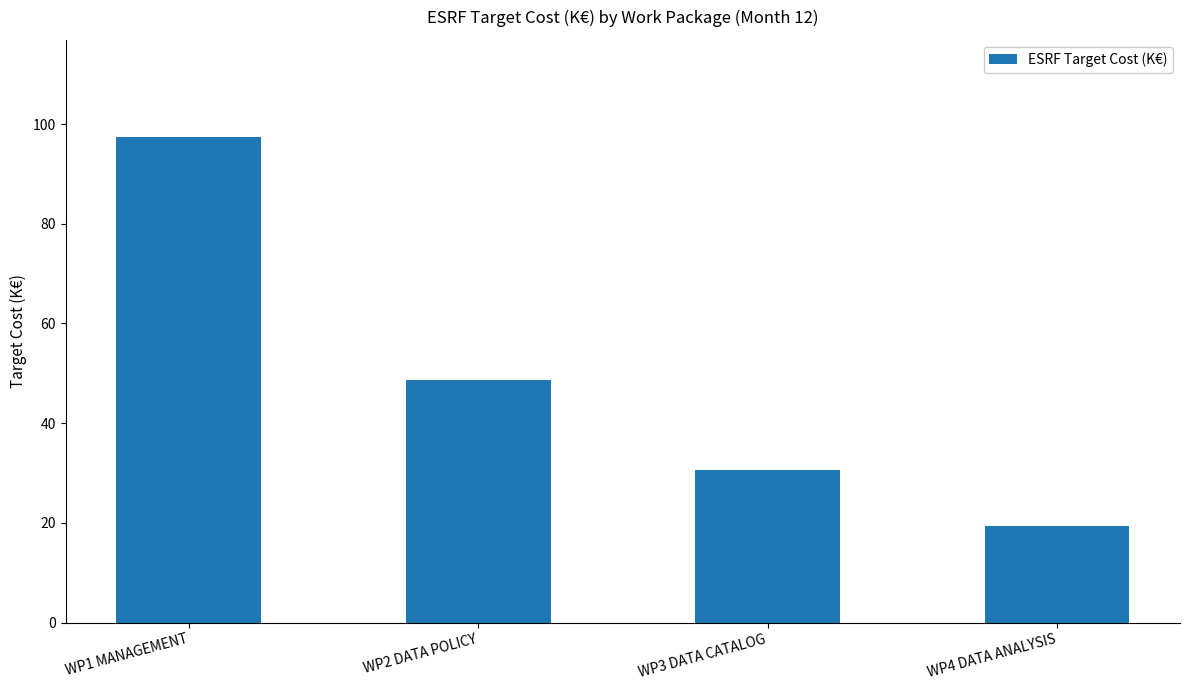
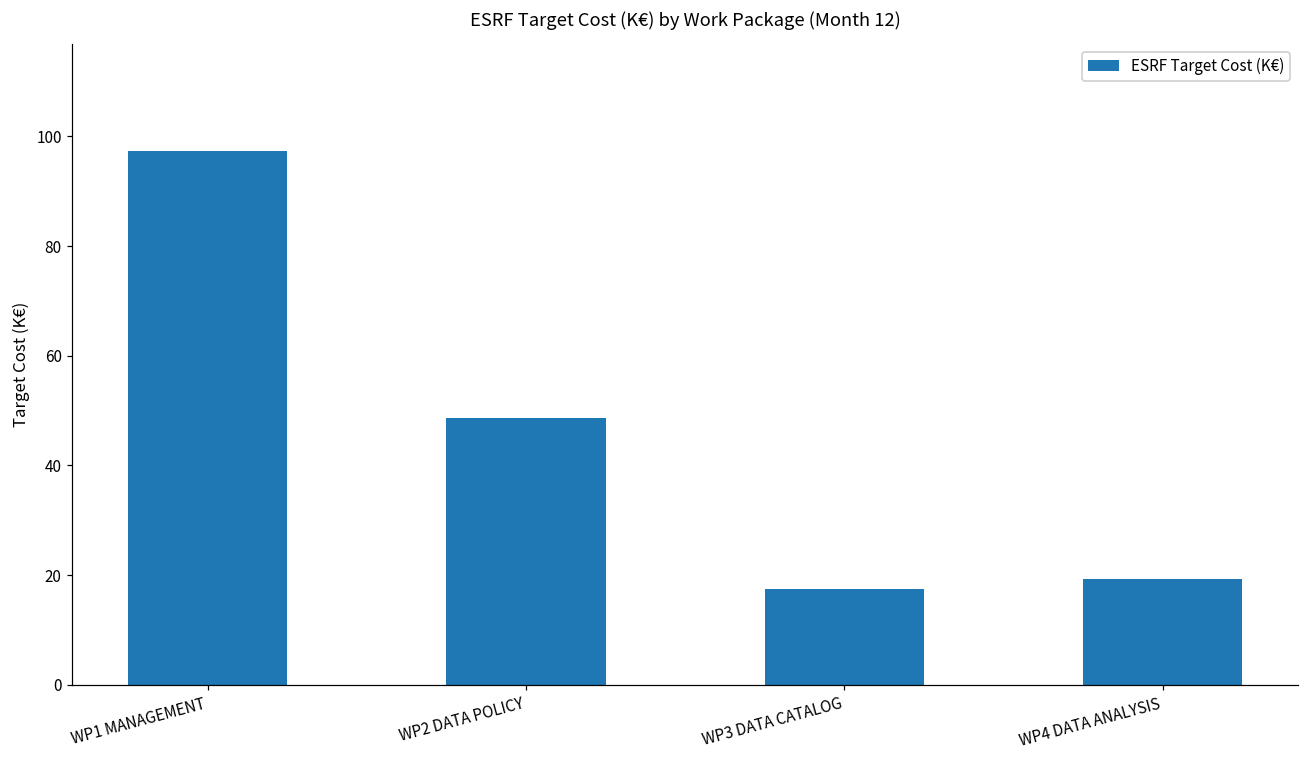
  {
    "WP1 MANAGEMENT": 97,
    "WP2 DATA POLICY": 49,
-   "WP3 DATA CATALOG": 31,
+   "WP3 DATA CATALOG": 17,
    "WP4 DATA ANALYSIS": 19
  }
